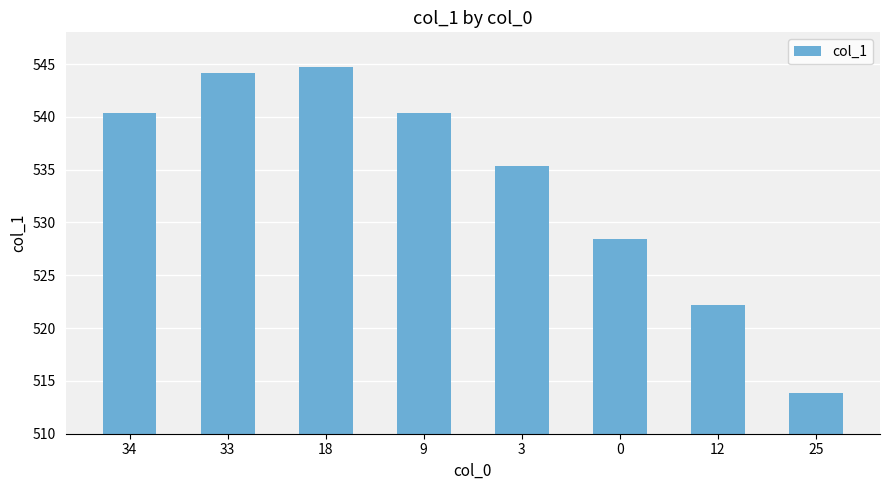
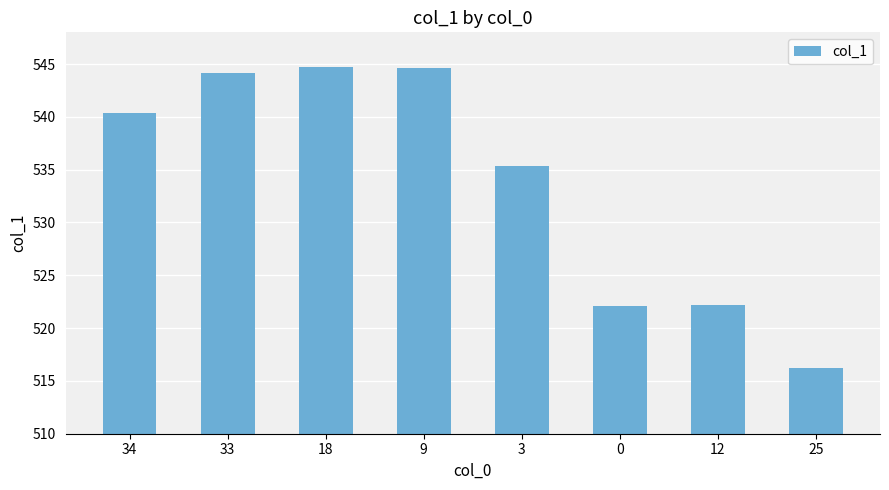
  {
    "34": 540.4,
    "33": 544.2,
    "18": 544.7,
-   "9": 540.3,
+   "9": 544.6,
    "3": 535.4,
-   "0": 528.4,
+   "0": 522.1,
    "12": 522.2,
-   "25": 513.8
+   "25": 516.3
  }
